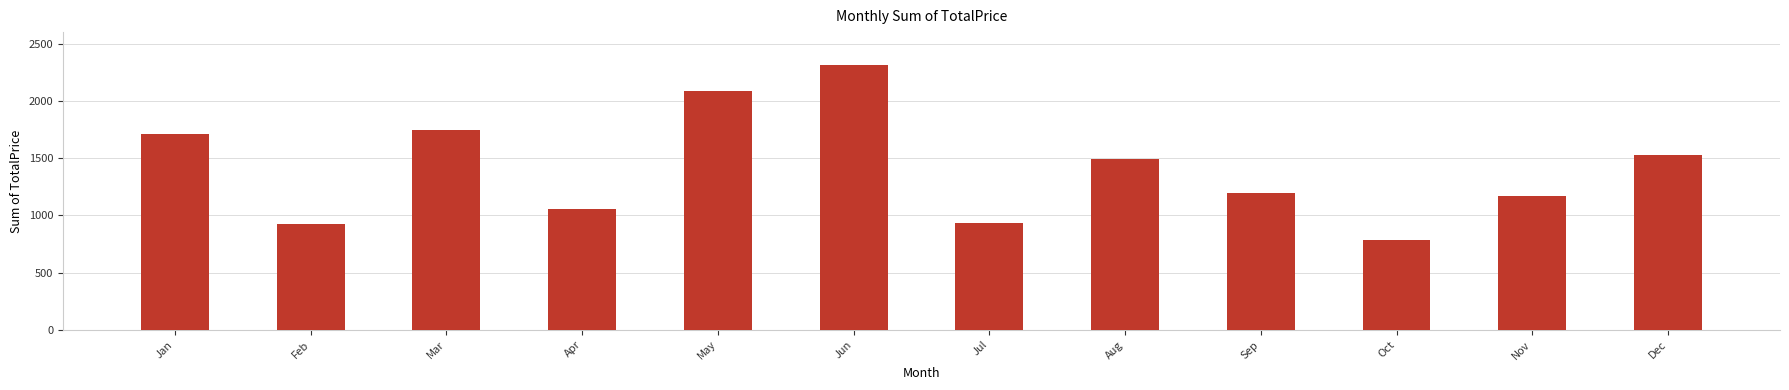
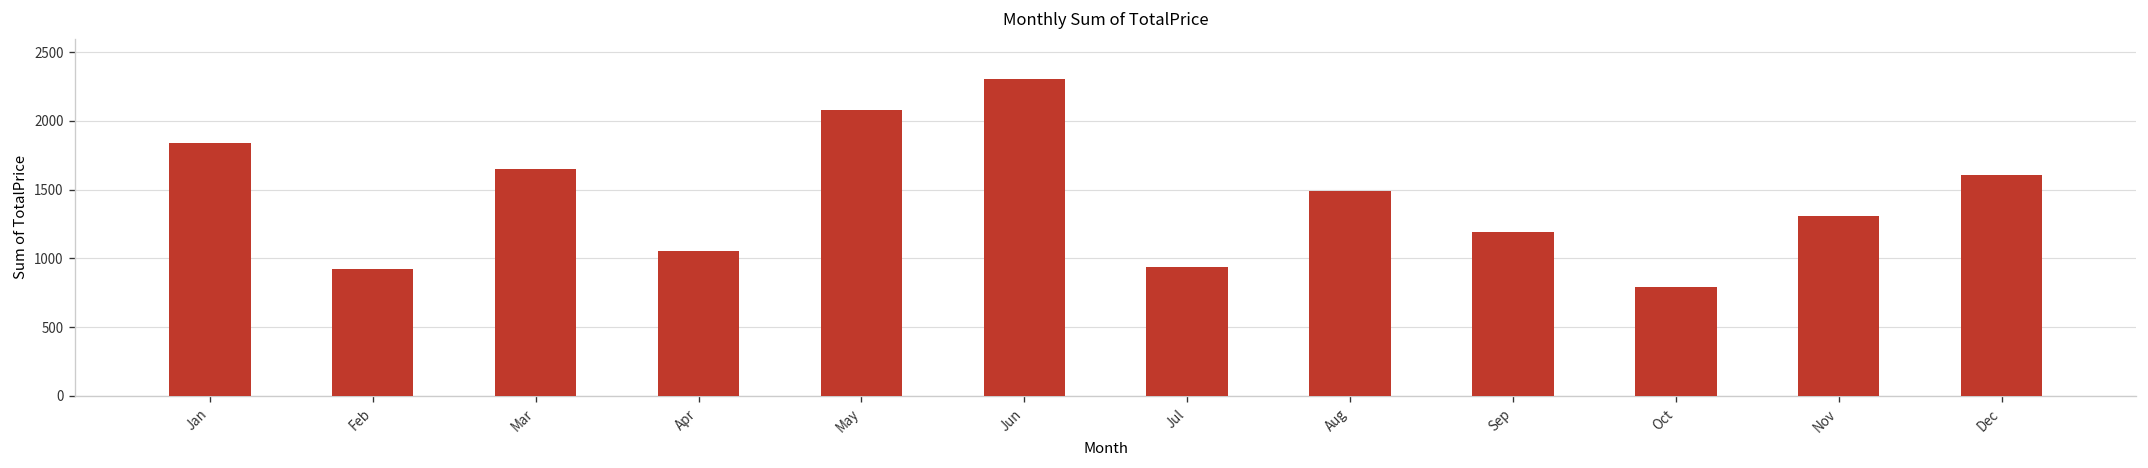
  {
-   "Jan": 1710,
+   "Jan": 1840,
    "Feb": 930,
-   "Mar": 1740,
+   "Mar": 1650,
    "Apr": 1050,
    "May": 2080,
    "Jun": 2310,
    "Jul": 940,
    "Aug": 1490,
    "Sep": 1190,
    "Oct": 790,
-   "Nov": 1170,
-   "Dec": 1530
+   "Nov": 1310,
+   "Dec": 1610
  }
